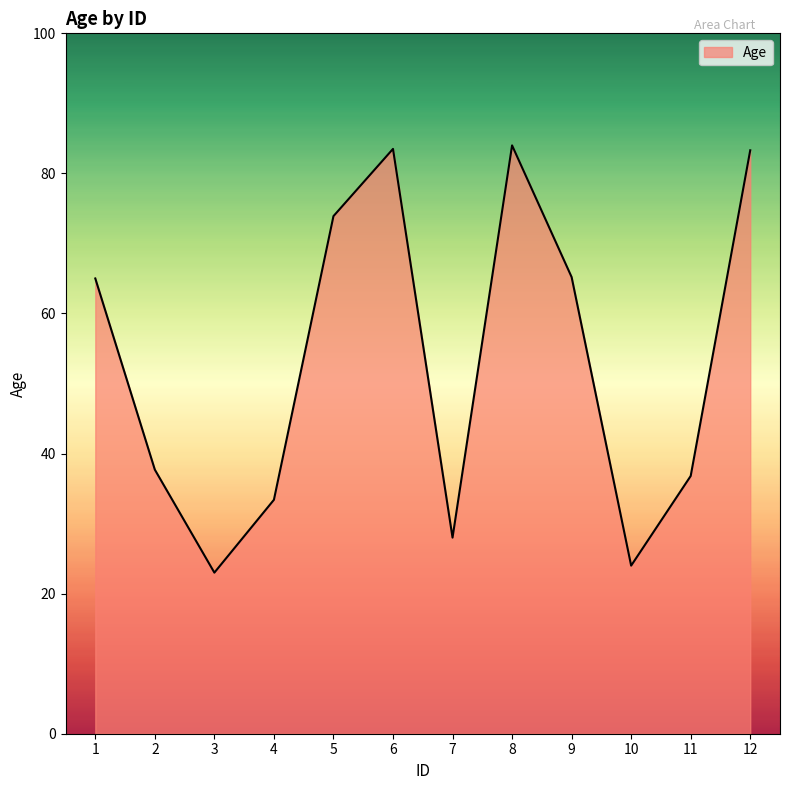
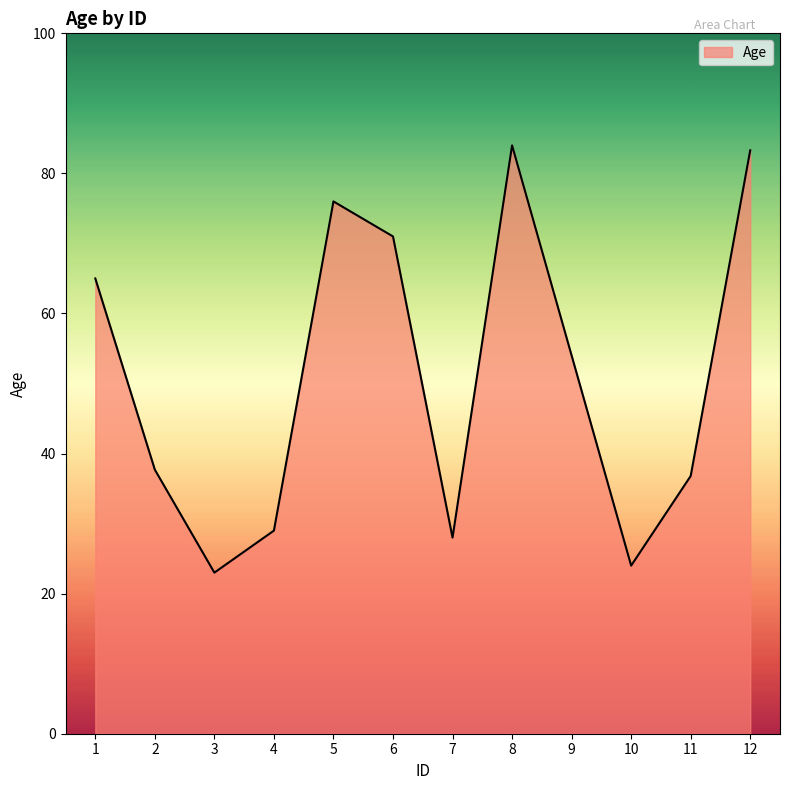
  {
    "1": 65,
    "2": 38,
    "3": 23,
-   "4": 33,
-   "5": 74,
-   "6": 84,
+   "4": 29,
+   "5": 76,
+   "6": 71,
    "7": 28,
    "8": 84,
-   "9": 65,
+   "9": 54,
    "10": 24,
    "11": 37,
    "12": 83
  }
